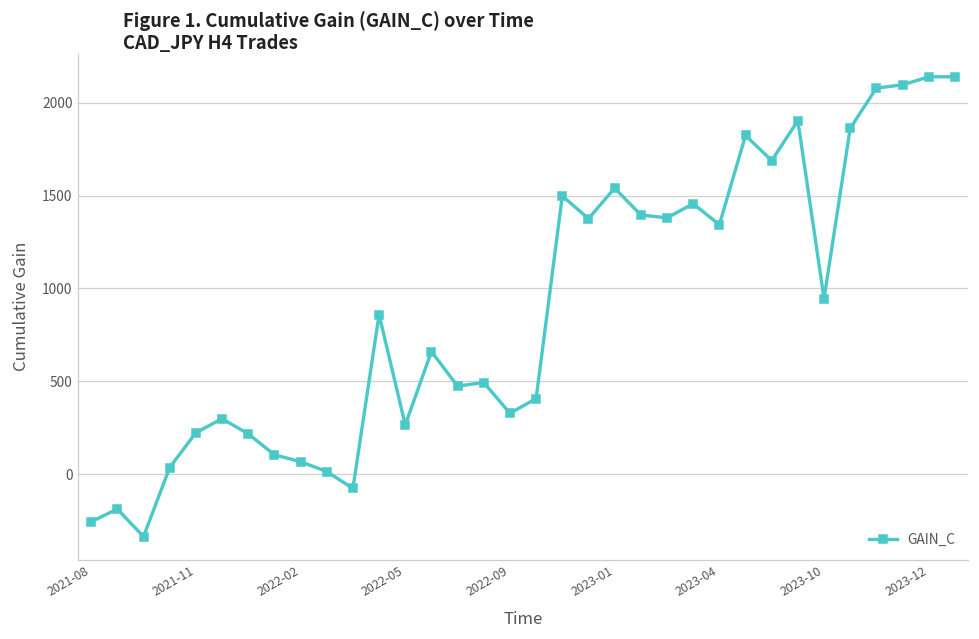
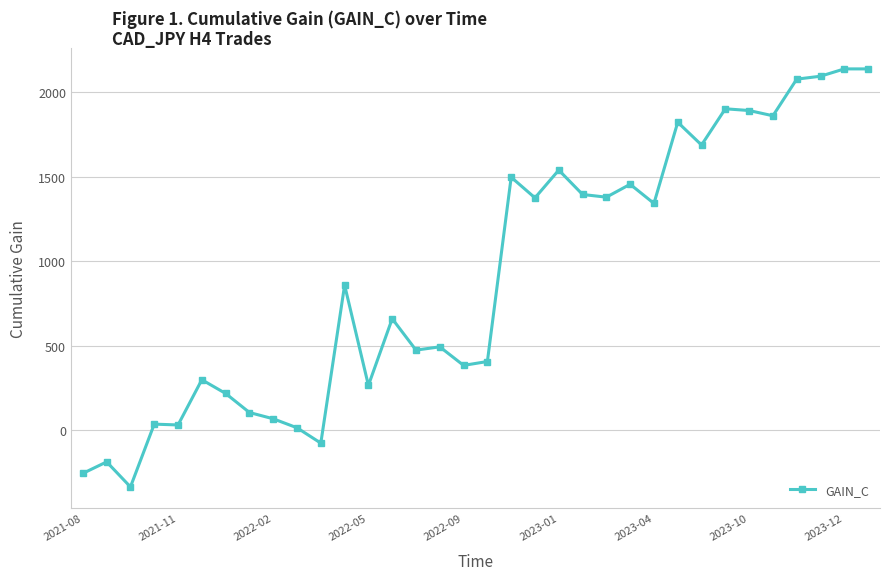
  {
    "2021-08": -260,
-   "2021-11": 220,
+   "2021-11": 30,
    "2022-02": 70,
    "2022-05": 270,
-   "2022-09": 330,
+   "2022-09": 380,
    "2023-01": 1540,
    "2023-04": 1340,
-   "2023-10": 950,
+   "2023-10": 1890,
    "2023-12": 2140
  }
